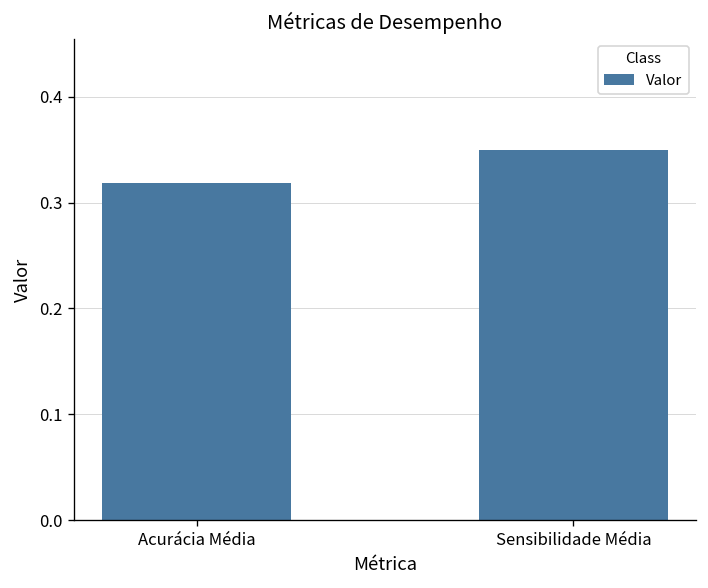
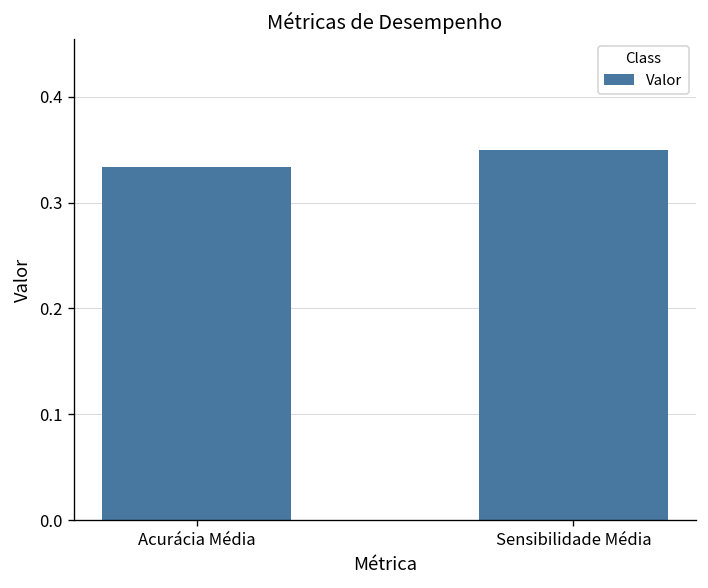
  {
-   "Acurácia Média": 0.32,
+   "Acurácia Média": 0.33,
    "Sensibilidade Média": 0.35
  }
